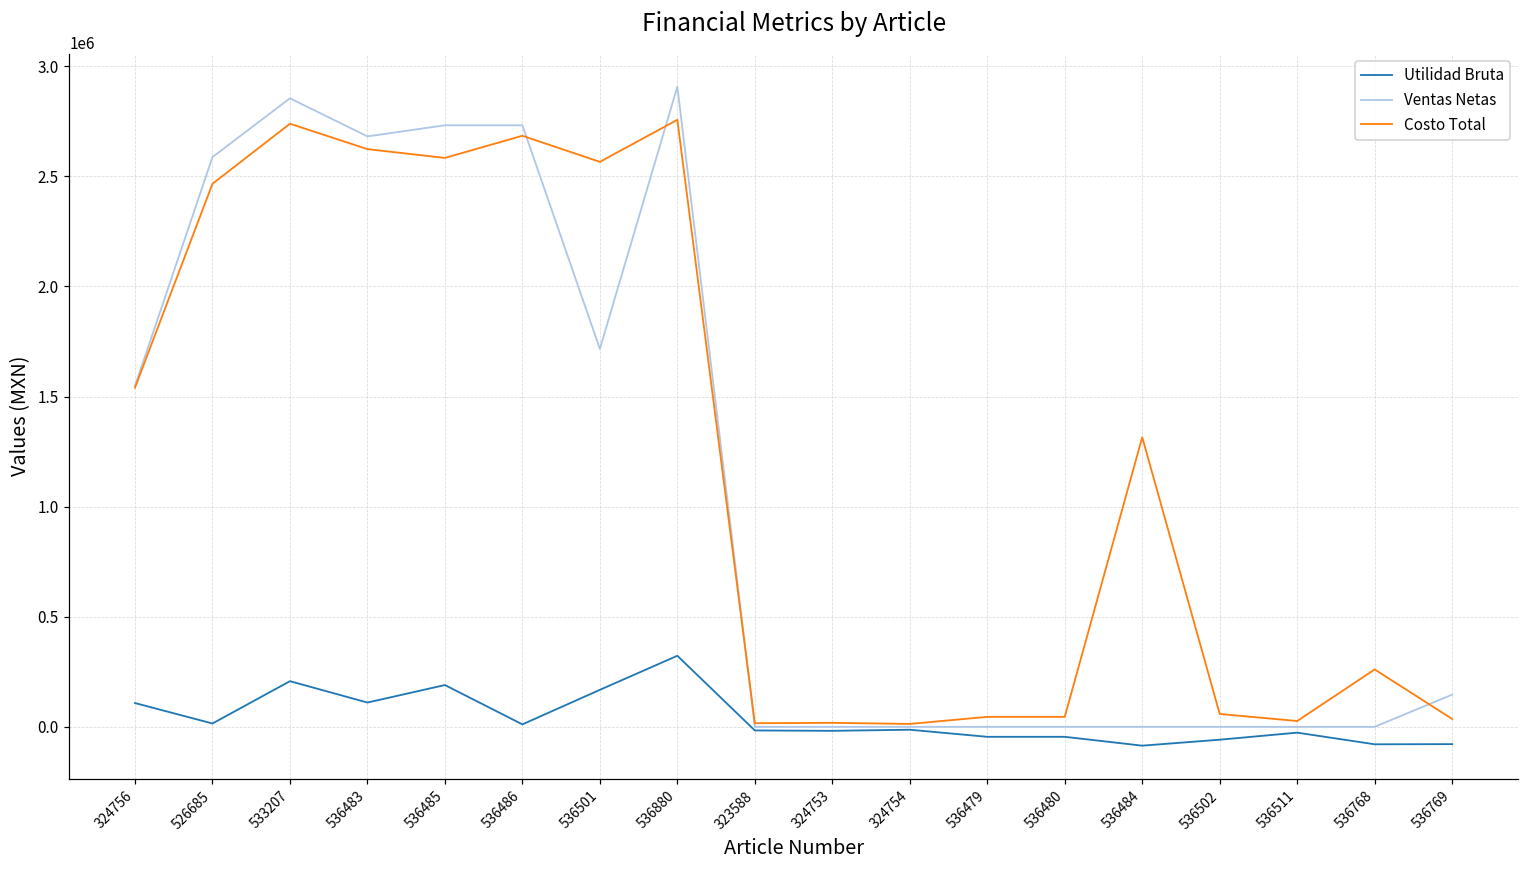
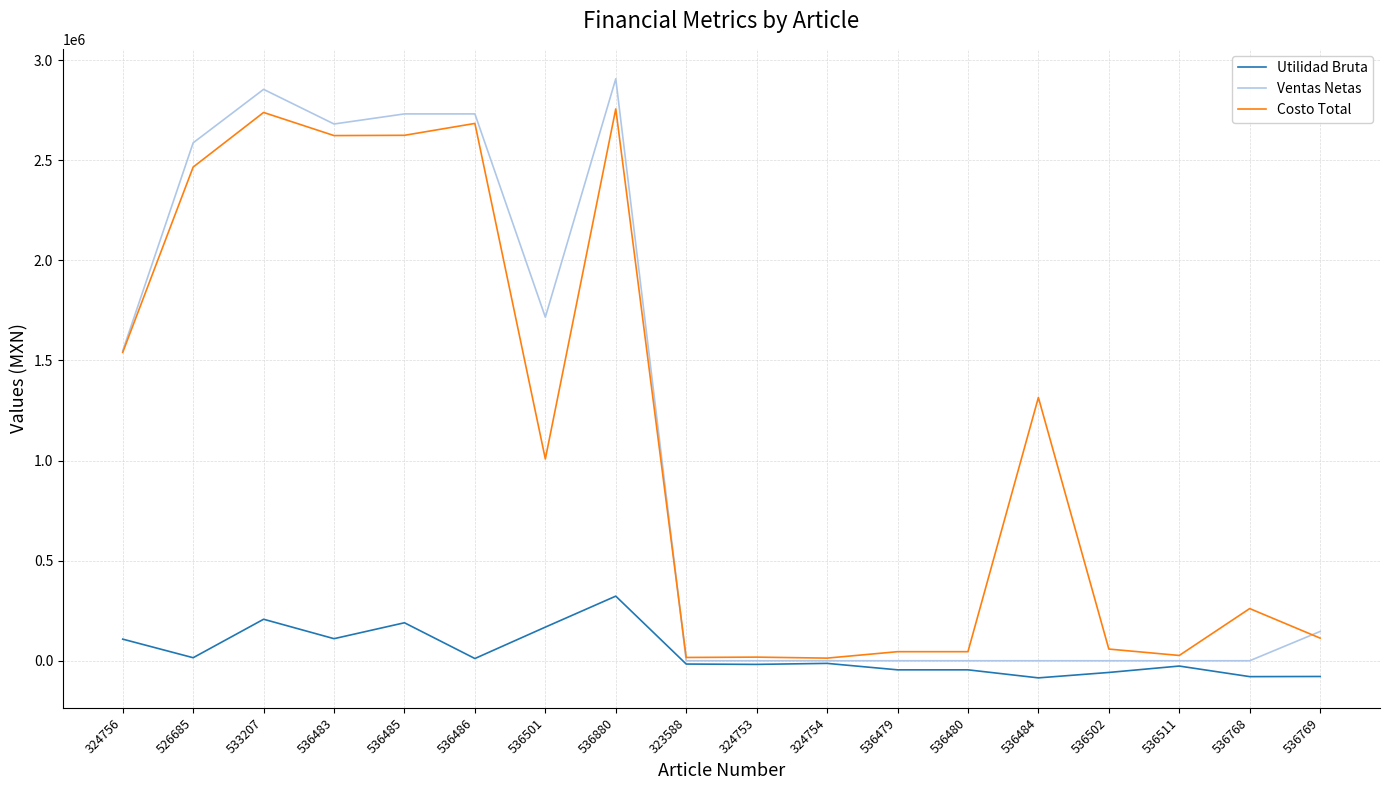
  {
    "Utilidad Bruta": {
      "324756": 110000,
      "526685": 20000,
      "533207": 210000,
      "536483": 110000,
      "536485": 190000,
      "536486": 10000,
      "536501": 170000,
      "536880": 320000,
      "323588": -20000,
      "324753": -20000,
      "324754": -10000,
      "536479": -50000,
      "536480": -50000,
      "536484": -90000,
      "536502": -60000,
      "536511": -30000,
      "536768": -80000,
      "536769": -80000
    },
    "Ventas Netas": {
      "526685": 2590000,
      "533207": 2850000,
      "536483": 2680000,
      "536485": 2730000,
      "536486": 2730000,
      "536501": 1720000,
      "536880": 2910000,
      "323588": 0,
      "324753": 0,
      "324754": 0,
      "536479": 0,
      "536480": 0,
      "536484": 0,
      "536502": 0,
      "536511": 0,
      "536768": 0,
      "536769": 150000
    },
    "Costo Total": {
      "526685": 2470000,
      "533207": 2740000,
      "536483": 2620000,
-     "536485": 2580000,
+     "536485": 2620000,
      "536486": 2680000,
-     "536501": 2570000,
+     "536501": 1010000,
      "536880": 2760000,
      "323588": 20000,
      "324753": 20000,
      "324754": 10000,
      "536479": 50000,
      "536480": 50000,
      "536484": 1320000,
      "536502": 60000,
      "536511": 30000,
      "536768": 260000,
-     "536769": 40000
+     "536769": 110000
    }
  }
